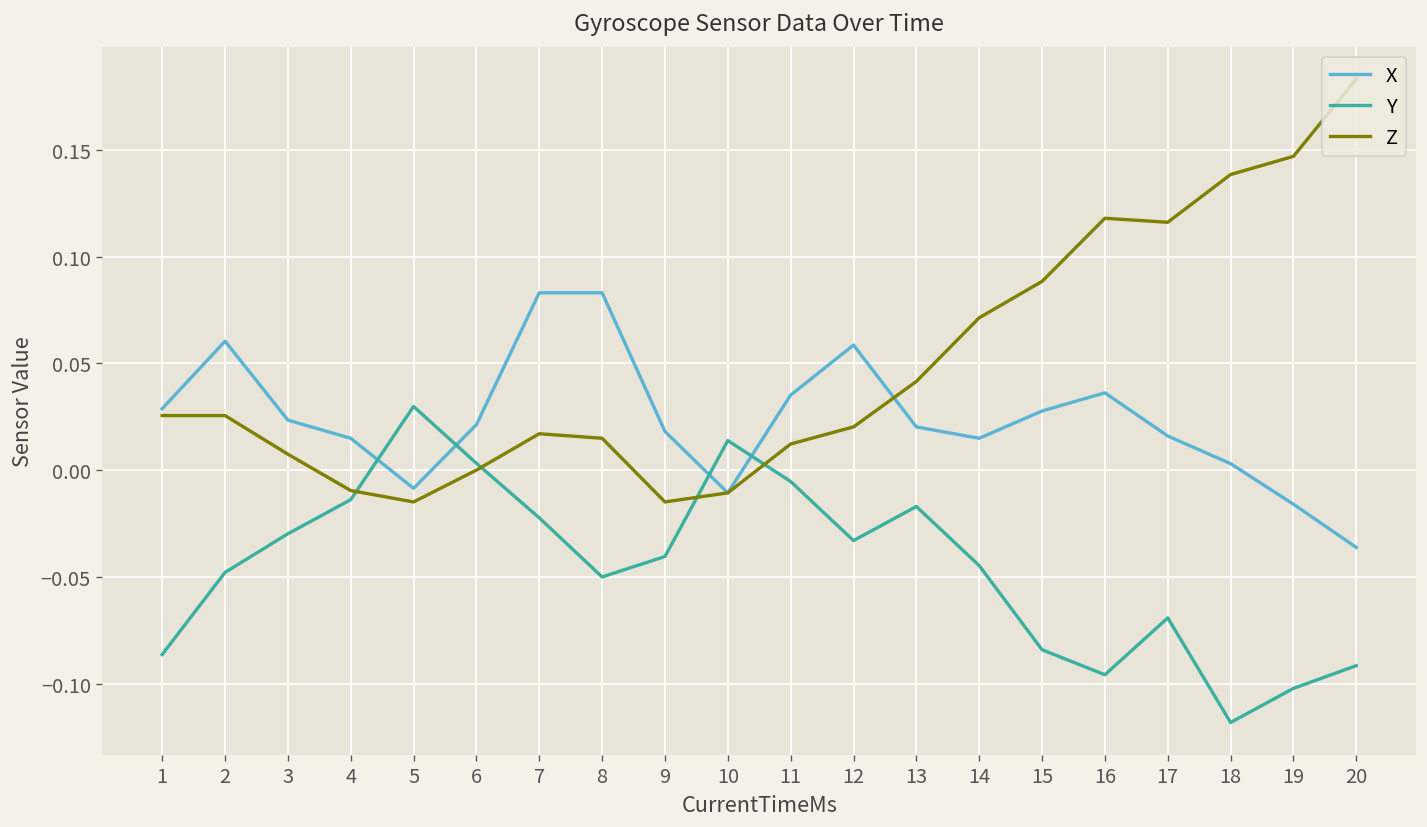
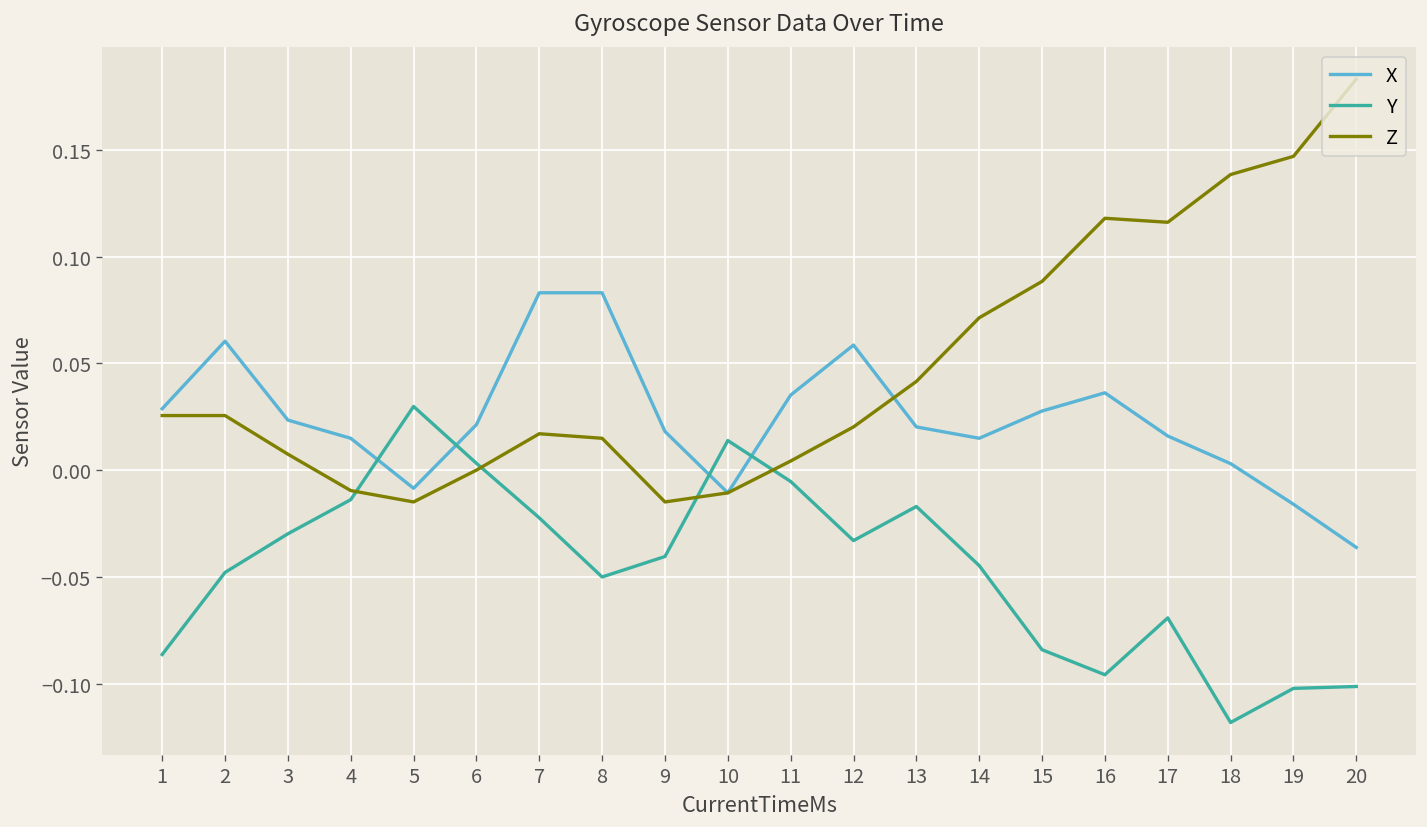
  {
    "X": {
      "1": 0.029,
      "2": 0.060,
      "3": 0.023,
      "4": 0.015,
      "5": -0.009,
      "6": 0.021,
      "7": 0.083,
      "8": 0.083,
      "9": 0.018,
      "11": 0.035,
      "12": 0.059,
      "13": 0.020,
      "14": 0.015,
      "15": 0.028,
      "16": 0.036,
      "17": 0.016,
      "18": 0.003,
      "19": -0.016,
      "20": -0.036
    },
    "Y": {
      "1": -0.086,
      "2": -0.048,
      "3": -0.030,
      "4": -0.014,
      "5": 0.030,
      "6": 0.003,
      "7": -0.022,
      "8": -0.050,
      "9": -0.040,
      "10": 0.014,
      "11": -0.005,
      "12": -0.033,
      "13": -0.017,
      "14": -0.045,
      "15": -0.084,
      "16": -0.096,
      "17": -0.069,
      "18": -0.118,
      "19": -0.102,
-     "20": -0.092
+     "20": -0.101
    },
    "Z": {
      "1": 0.026,
      "2": 0.026,
      "3": 0.007,
      "4": -0.010,
      "5": -0.015,
      "6": 0.000,
      "7": 0.017,
      "8": 0.015,
      "9": -0.015,
-     "11": 0.012,
+     "11": 0.004,
      "12": 0.020,
      "13": 0.042,
      "14": 0.071,
      "15": 0.088,
      "16": 0.118,
      "17": 0.116,
      "18": 0.138,
      "19": 0.147
    }
  }
